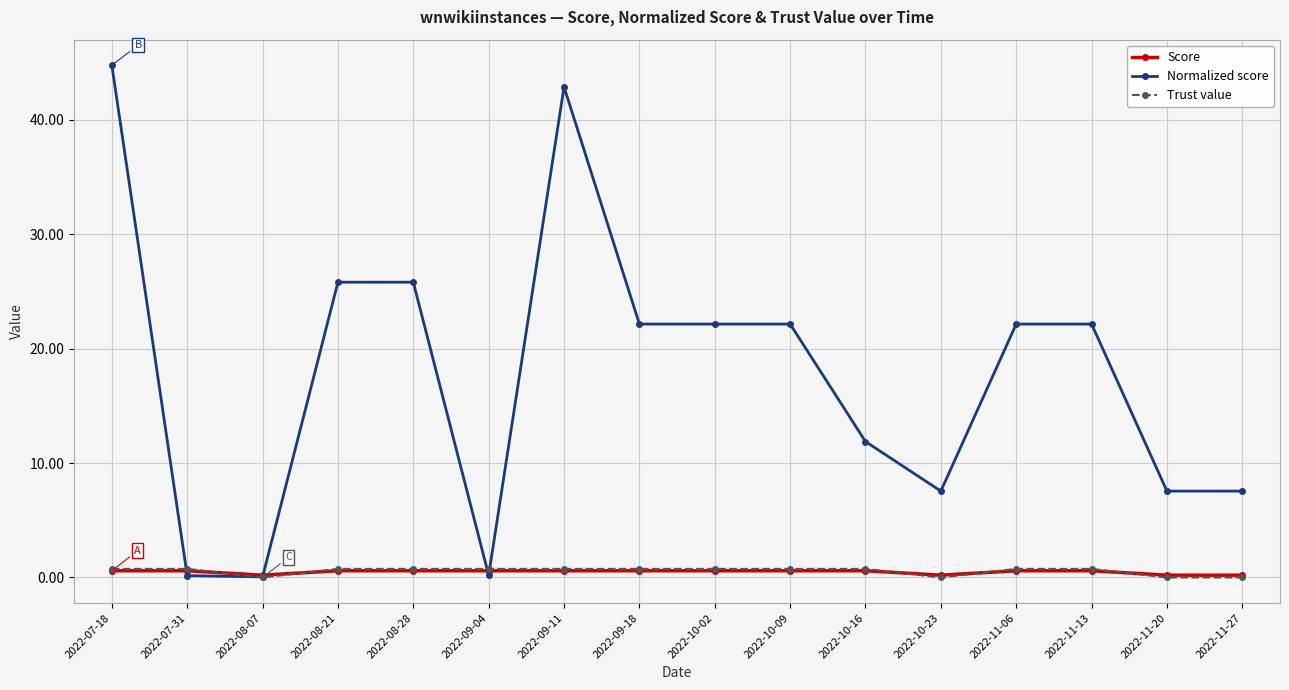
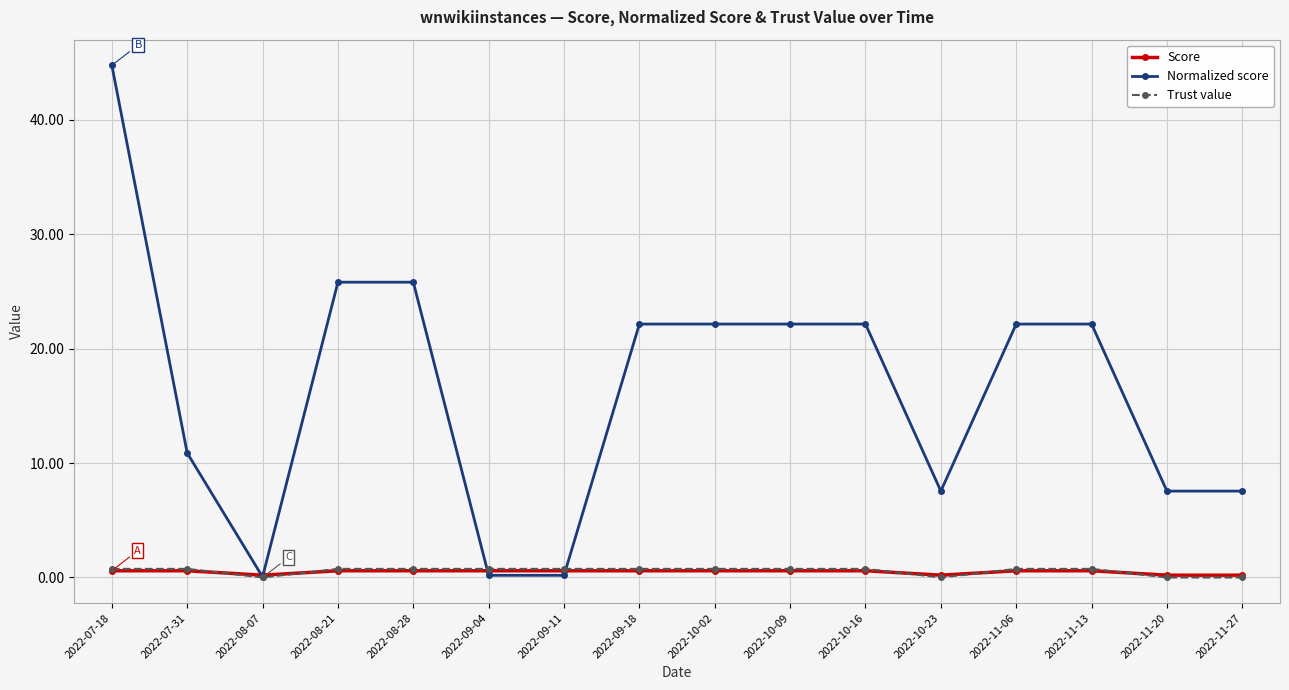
  {
    "Normalized score": {
      "2022-07-18": 44.8,
-     "2022-07-31": 0.2,
+     "2022-07-31": 10.9,
      "2022-08-21": 25.8,
      "2022-08-28": 25.8,
      "2022-09-04": 0.2,
-     "2022-09-11": 42.9,
+     "2022-09-11": 0.2,
      "2022-09-18": 22.2,
      "2022-10-02": 22.2,
      "2022-10-09": 22.2,
-     "2022-10-16": 11.9,
+     "2022-10-16": 22.2,
      "2022-10-23": 7.6,
      "2022-11-06": 22.2,
      "2022-11-13": 22.2,
      "2022-11-20": 7.6,
      "2022-11-27": 7.6
    }
  }
